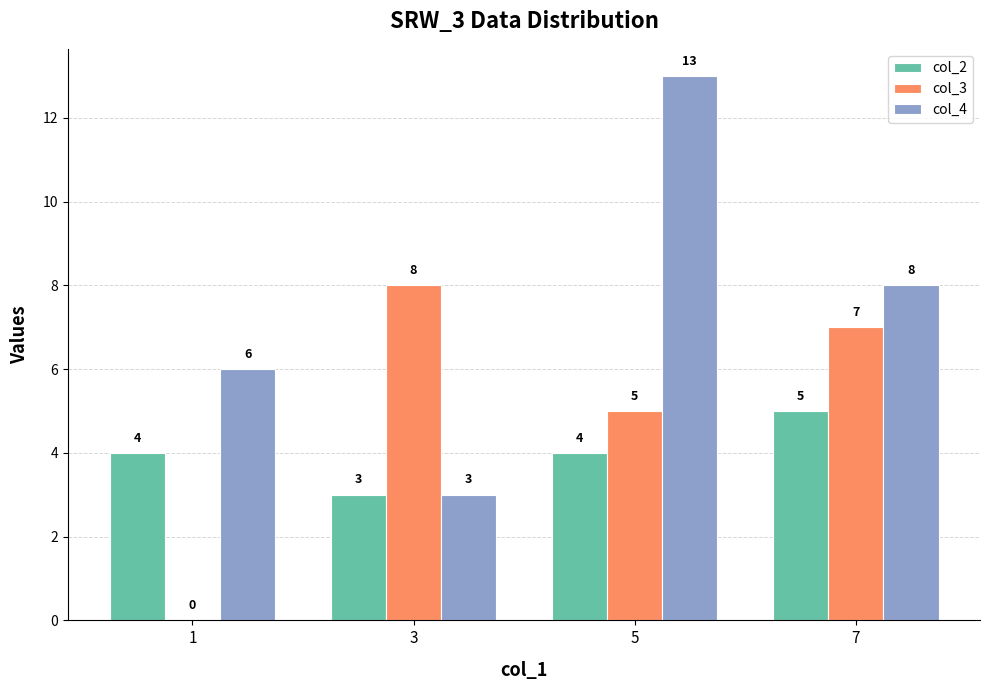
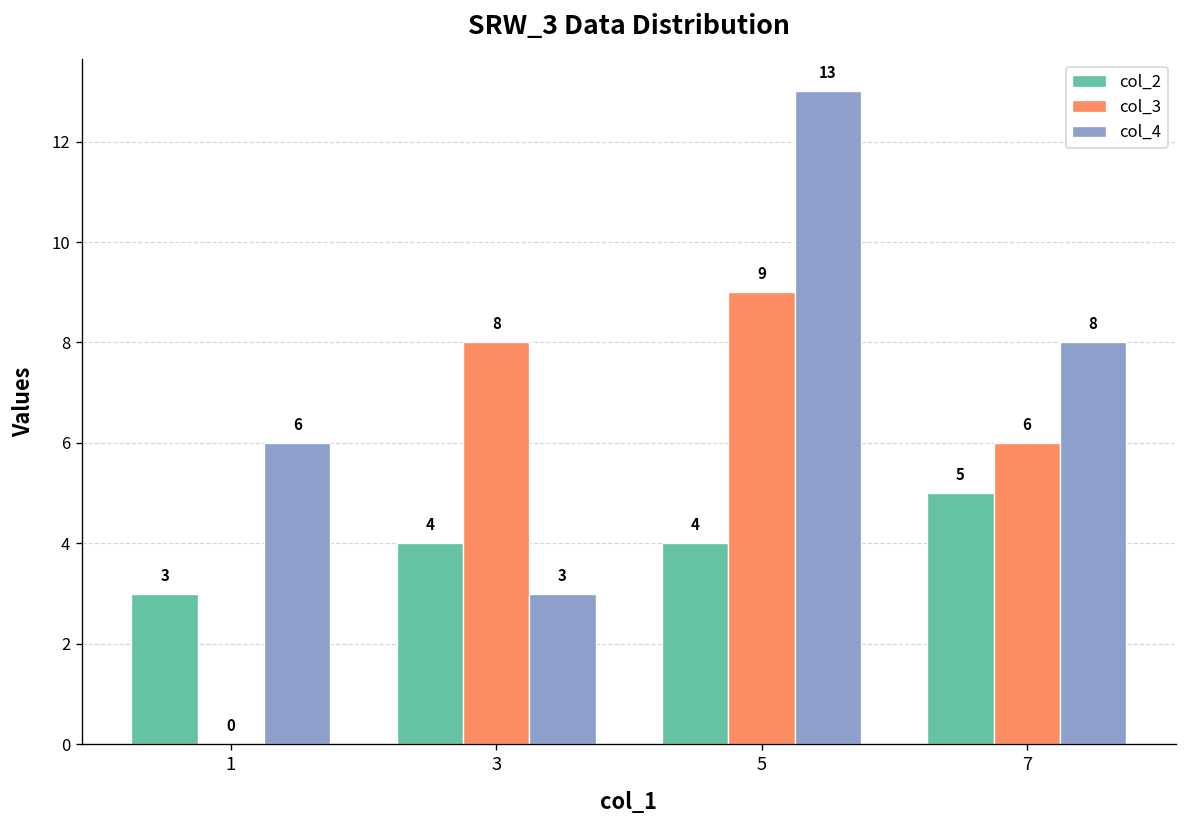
  {
    "col_2": {
-     "1": 4,
-     "3": 3,
+     "1": 3,
+     "3": 4,
      "5": 4,
      "7": 5
    },
    "col_3": {
      "1": 0,
      "3": 8,
-     "5": 5,
-     "7": 7
+     "5": 9,
+     "7": 6
    },
    "col_4": {
      "1": 6,
      "3": 3,
      "5": 13,
      "7": 8
    }
  }
